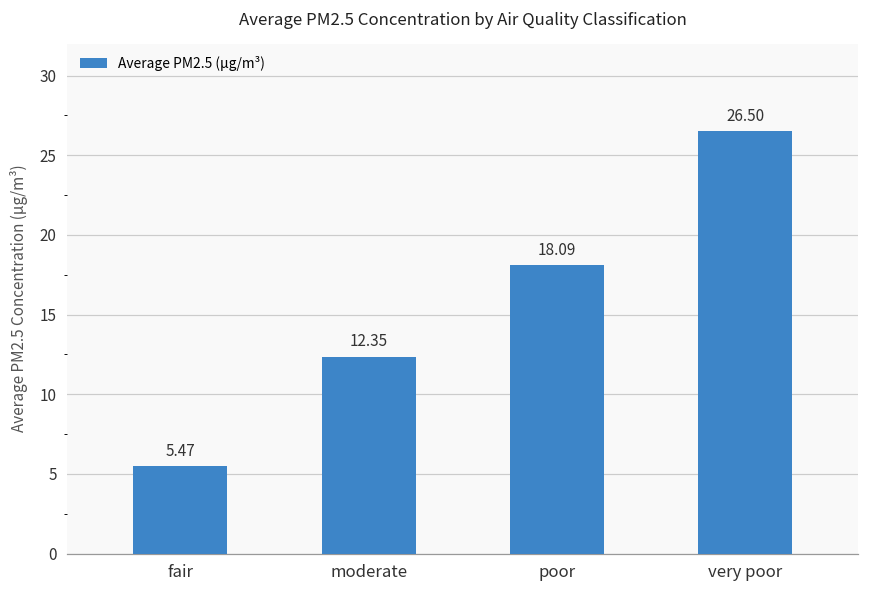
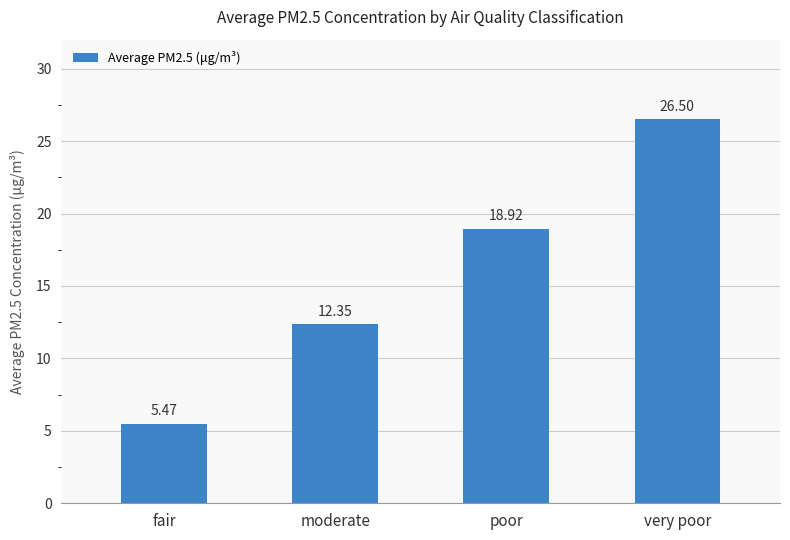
  {
    "fair": 5.47,
    "moderate": 12.35,
-   "poor": 18.09,
+   "poor": 18.92,
    "very poor": 26.50
  }
